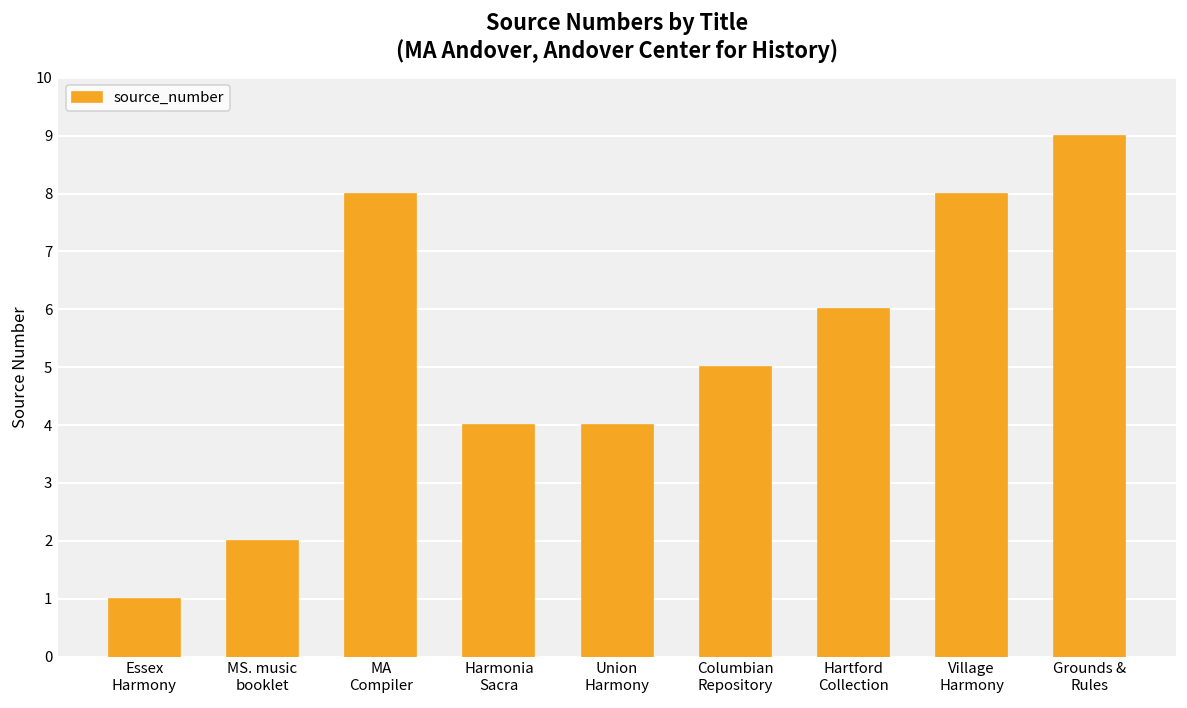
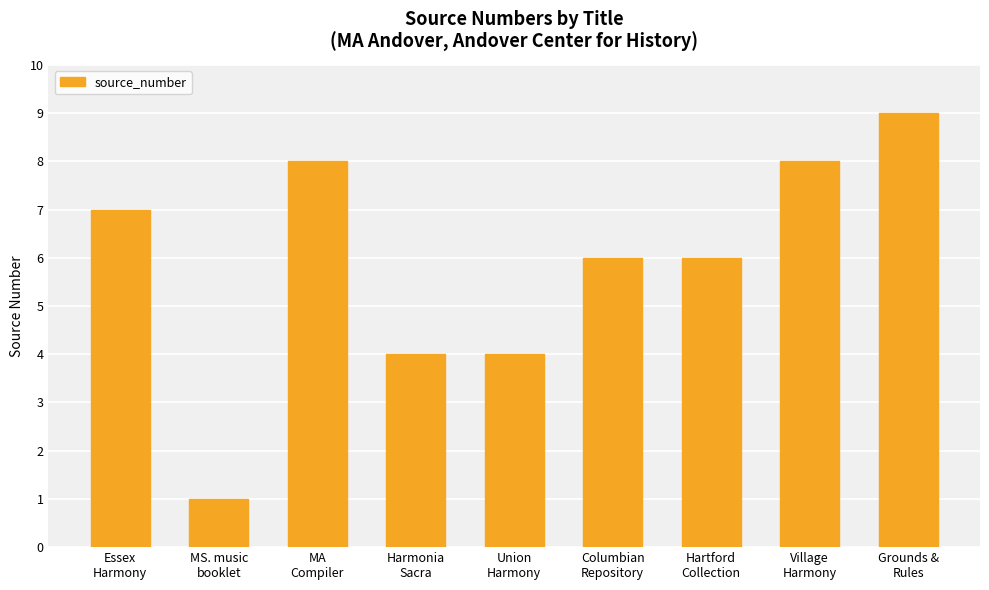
  {
-   "Essex Harmony": 1,
-   "MS. music booklet": 2,
+   "Essex Harmony": 7,
+   "MS. music booklet": 1,
    "MA Compiler": 8,
    "Harmonia Sacra": 4,
    "Union Harmony": 4,
-   "Columbian Repository": 5,
+   "Columbian Repository": 6,
    "Hartford Collection": 6,
    "Village Harmony": 8,
    "Grounds & Rules": 9
  }
